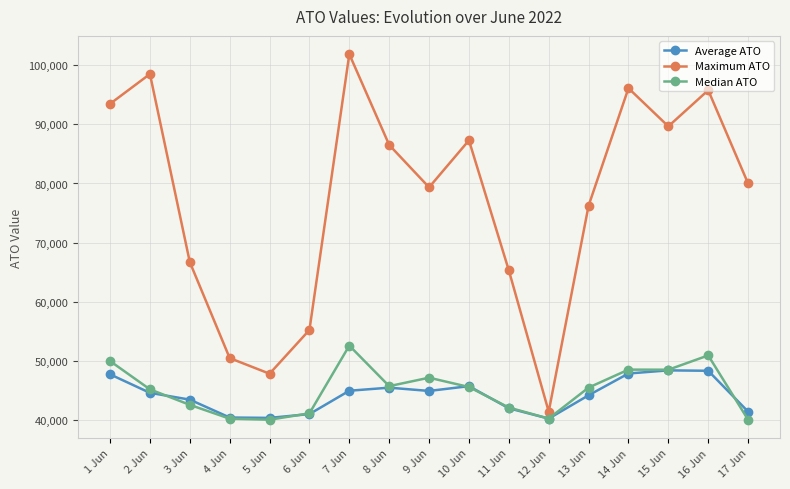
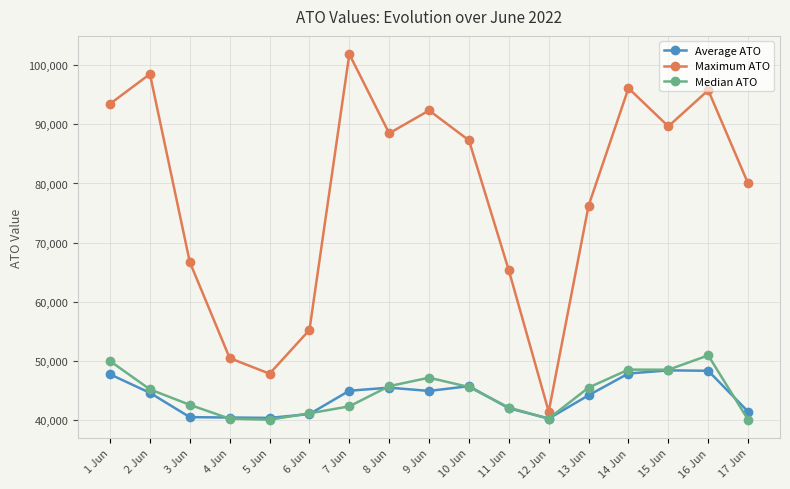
  {
    "Average ATO": {
      "1 Jun": "48,000",
      "2 Jun": "45,000",
-     "3 Jun": "43,000",
+     "3 Jun": "40,000",
      "7 Jun": "45,000",
      "9 Jun": "45,000",
      "13 Jun": "44,000",
      "14 Jun": "48,000",
      "16 Jun": "48,000",
      "17 Jun": "41,000"
    },
    "Maximum ATO": {
      "1 Jun": "93,000",
      "2 Jun": "99,000",
      "3 Jun": "67,000",
      "4 Jun": "50,000",
      "5 Jun": "48,000",
      "6 Jun": "55,000",
      "7 Jun": "102,000",
-     "8 Jun": "87,000",
-     "9 Jun": "79,000",
+     "8 Jun": "88,000",
+     "9 Jun": "92,000",
      "10 Jun": "87,000",
      "11 Jun": "65,000",
      "12 Jun": "41,000",
      "13 Jun": "76,000",
      "14 Jun": "96,000",
      "15 Jun": "90,000",
      "17 Jun": "80,000"
    },
    "Median ATO": {
      "1 Jun": "50,000",
      "2 Jun": "45,000",
      "3 Jun": "43,000",
-     "7 Jun": "53,000",
+     "7 Jun": "42,000",
      "9 Jun": "47,000",
      "13 Jun": "45,000",
      "14 Jun": "48,000",
      "16 Jun": "51,000",
      "17 Jun": "40,000"
    }
  }
